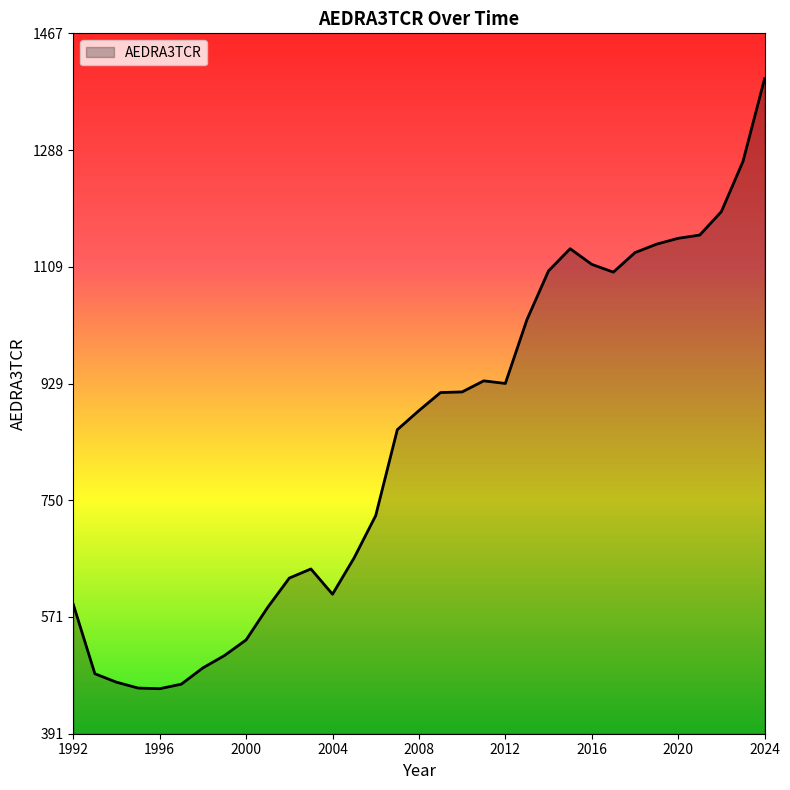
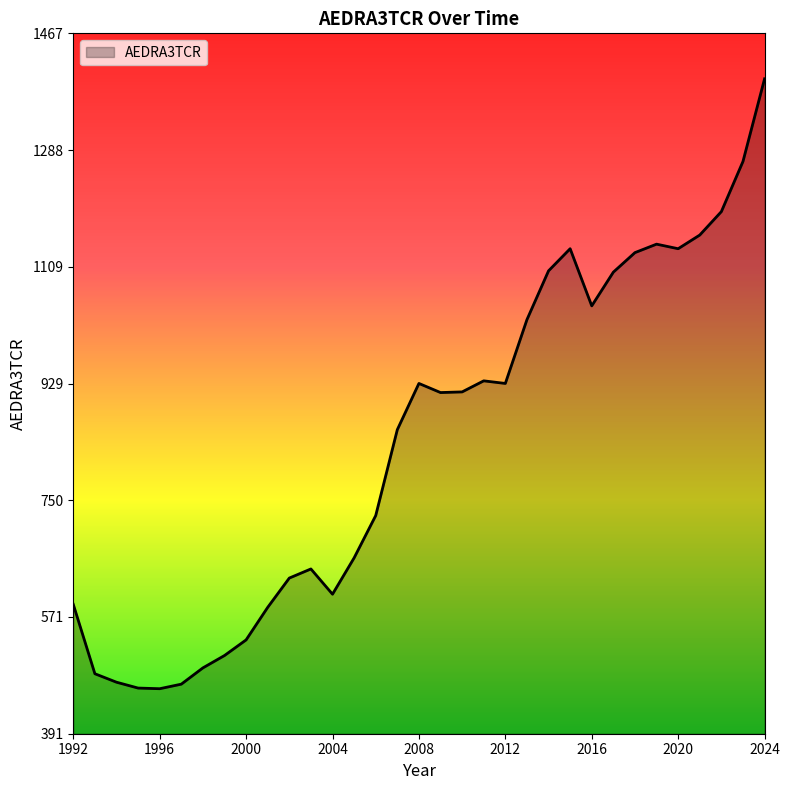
  {
    "1992": 590,
    "1996": 460,
    "2000": 540,
    "2004": 610,
-   "2008": 890,
+   "2008": 930,
    "2012": 930,
-   "2016": 1110,
-   "2020": 1150,
+   "2016": 1050,
+   "2020": 1140,
    "2024": 1400
  }
